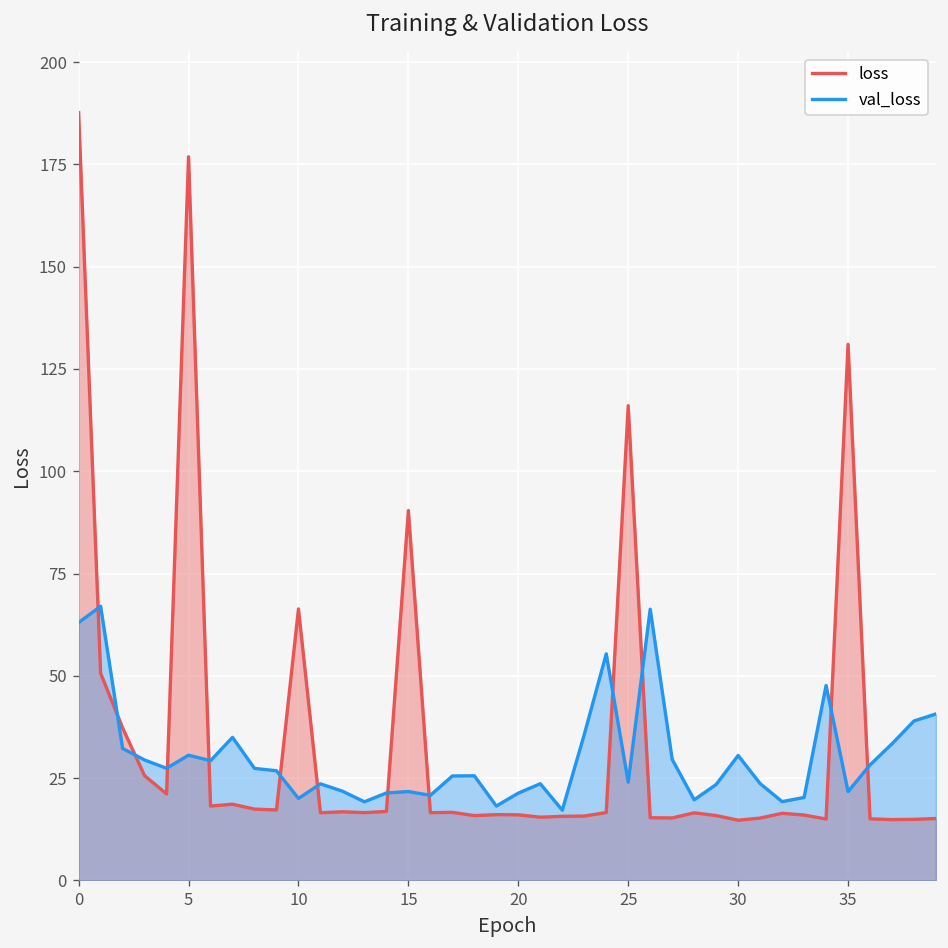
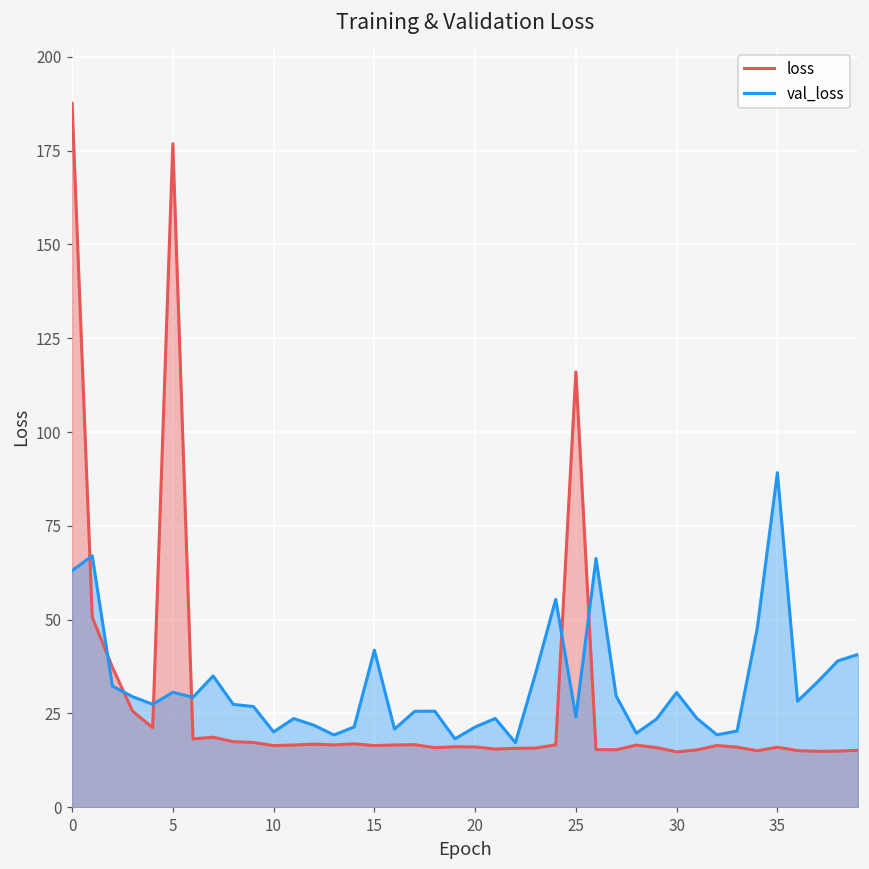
  {
    "loss": {
      "0": 188,
      "5": 177,
-     "10": 66,
-     "15": 90,
+     "10": 16,
+     "15": 16,
      "20": 16,
      "25": 116,
      "30": 15,
-     "35": 131
+     "35": 16
    },
    "val_loss": {
      "0": 63,
      "5": 31,
      "10": 20,
-     "15": 22,
+     "15": 42,
      "20": 21,
      "25": 24,
      "30": 31,
-     "35": 22
+     "35": 89
    }
  }
